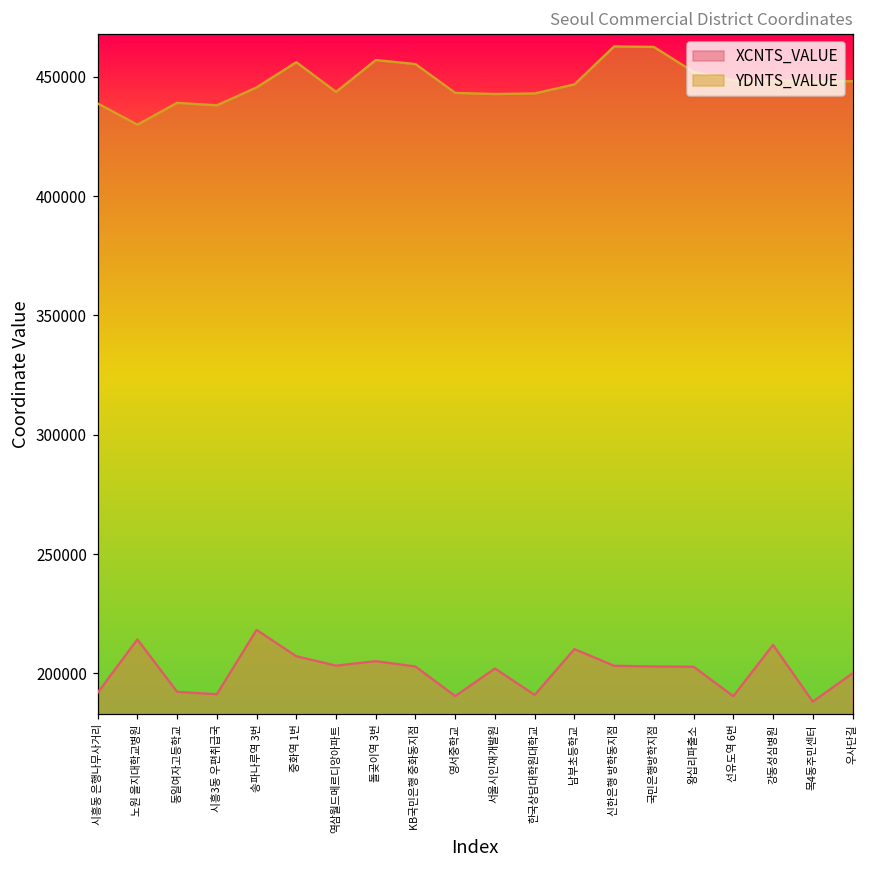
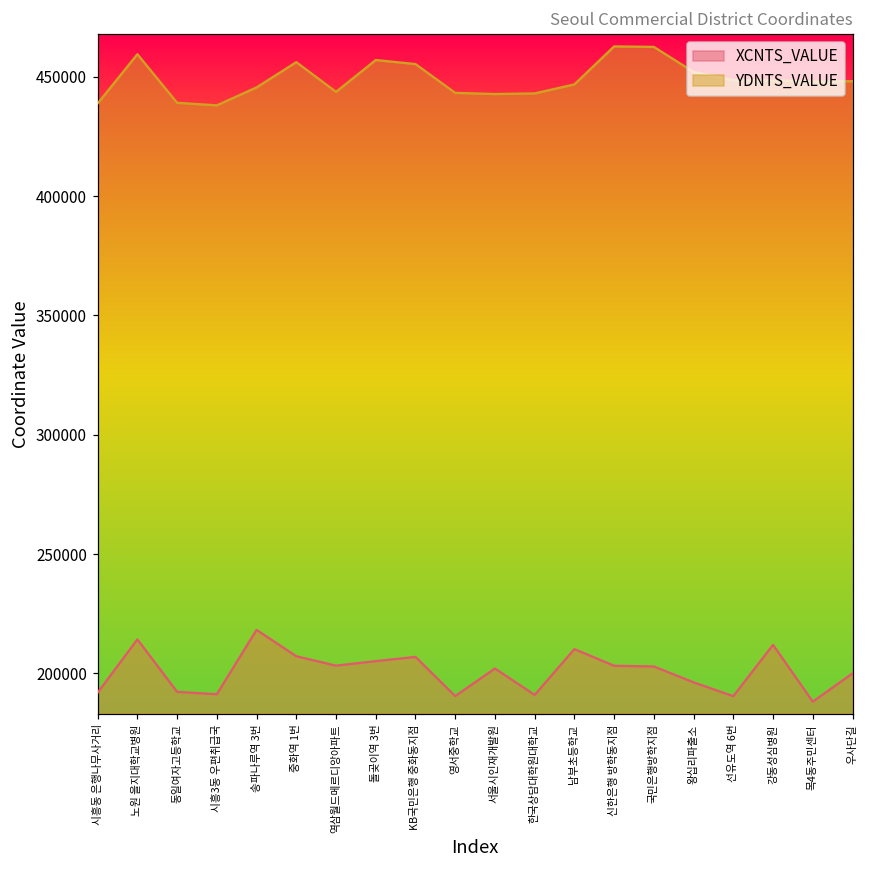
  {
    "XCNTS_VALUE": {
      "시흥동 은행나무사거리": 192000,
      "노원 을지대학교병원": 214000,
      "동일여자고등학교": 192000,
      "시흥3동 우편취급국": 191000,
      "송파나루역 3번": 218000,
      "중화역 1번": 207000,
      "역삼월드메르디앙아파트": 203000,
      "돌곶이역 3번": 205000,
-     "KB국민은행 중화동지점": 203000,
+     "KB국민은행 중화동지점": 207000,
      "영서중학교": 191000,
      "서울시인재개발원": 202000,
      "한국상담대학원대학교": 191000,
      "남부초등학교": 210000,
      "신한은행 방학동지점": 203000,
      "국민은행방학지점": 203000,
-     "왕십리파출소": 203000,
+     "왕십리파출소": 196000,
      "선유도역 6번": 190000,
      "강동성심병원": 212000,
      "목4동주민센터": 188000,
      "우사단길": 200000
    },
    "YDNTS_VALUE": {
      "시흥동 은행나무사거리": 439000,
-     "노원 을지대학교병원": 430000,
+     "노원 을지대학교병원": 459000,
      "동일여자고등학교": 439000,
      "시흥3동 우편취급국": 438000,
      "송파나루역 3번": 446000,
      "중화역 1번": 456000,
      "역삼월드메르디앙아파트": 444000,
      "돌곶이역 3번": 457000,
      "KB국민은행 중화동지점": 455000,
      "영서중학교": 443000,
      "서울시인재개발원": 443000,
      "한국상담대학원대학교": 443000,
      "남부초등학교": 447000,
      "신한은행 방학동지점": 463000,
      "국민은행방학지점": 462000,
      "우사단길": 448000
    }
  }
